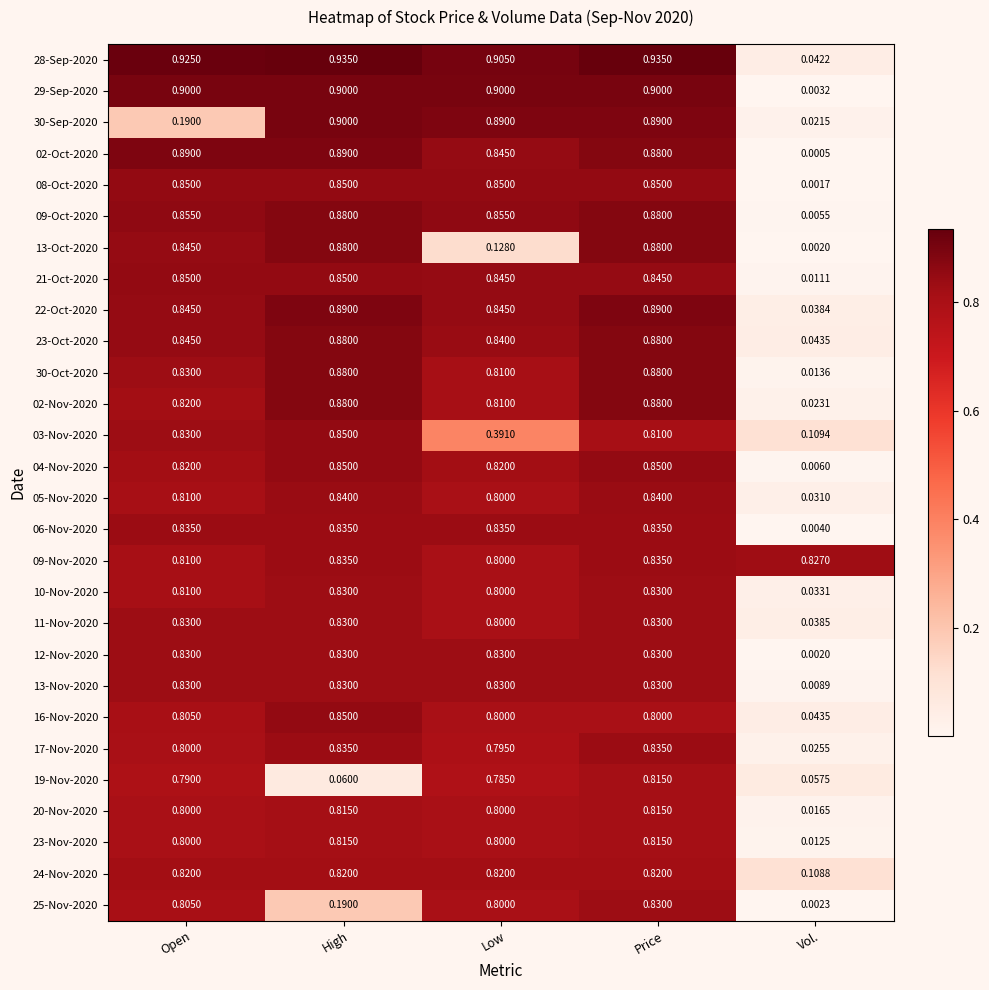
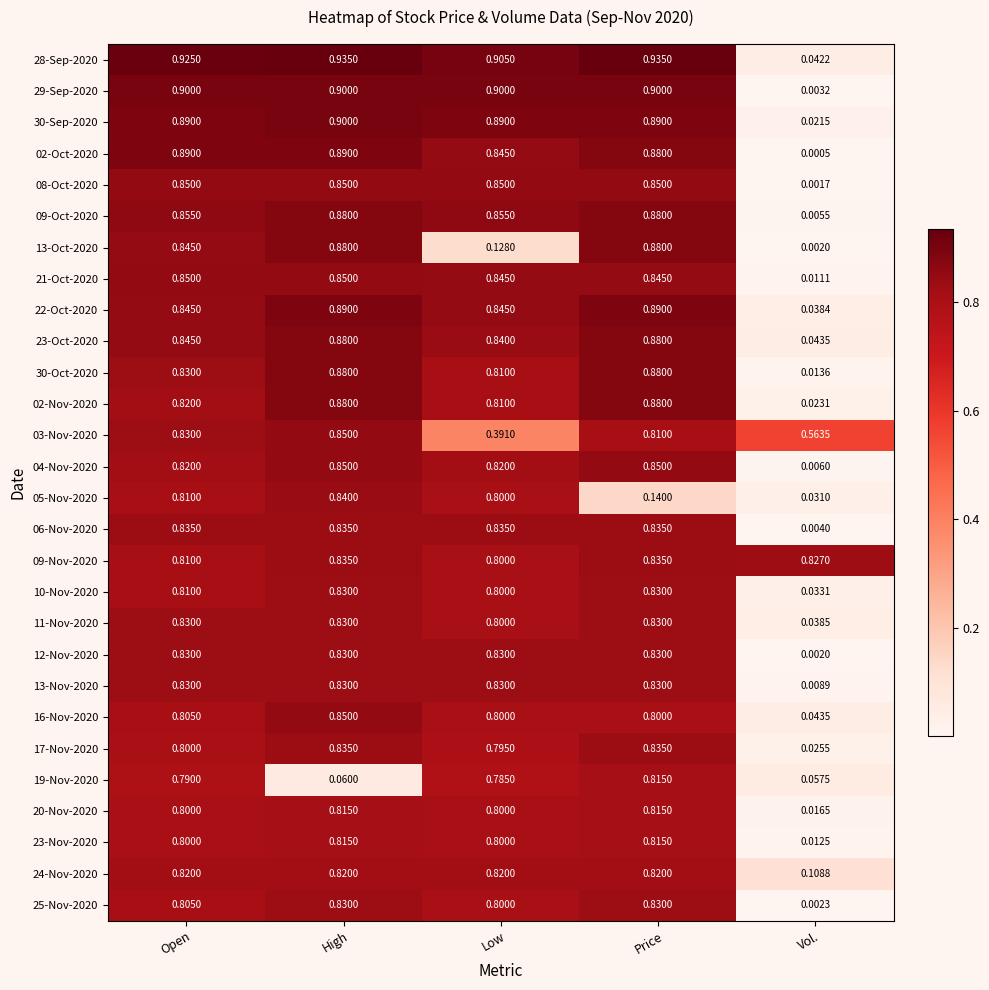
  {
    "28-Sep-2020": {
      "Open": 0.9250,
      "High": 0.9350,
      "Low": 0.9050,
      "Price": 0.9350,
      "Vol.": 0.0422
    },
    "29-Sep-2020": {
      "Open": 0.9000,
      "High": 0.9000,
      "Low": 0.9000,
      "Price": 0.9000,
      "Vol.": 0.0032
    },
    "30-Sep-2020": {
-     "Open": 0.1900,
+     "Open": 0.8900,
      "High": 0.9000,
      "Low": 0.8900,
      "Price": 0.8900,
      "Vol.": 0.0215
    },
    "02-Oct-2020": {
      "Open": 0.8900,
      "High": 0.8900,
      "Low": 0.8450,
      "Price": 0.8800,
      "Vol.": 0.0005
    },
    "08-Oct-2020": {
      "Open": 0.8500,
      "High": 0.8500,
      "Low": 0.8500,
      "Price": 0.8500,
      "Vol.": 0.0017
    },
    "09-Oct-2020": {
      "Open": 0.8550,
      "High": 0.8800,
      "Low": 0.8550,
      "Price": 0.8800,
      "Vol.": 0.0055
    },
    "13-Oct-2020": {
      "Open": 0.8450,
      "High": 0.8800,
      "Low": 0.1280,
      "Price": 0.8800,
      "Vol.": 0.0020
    },
    "21-Oct-2020": {
      "Open": 0.8500,
      "High": 0.8500,
      "Low": 0.8450,
      "Price": 0.8450,
      "Vol.": 0.0111
    },
    "22-Oct-2020": {
      "Open": 0.8450,
      "High": 0.8900,
      "Low": 0.8450,
      "Price": 0.8900,
      "Vol.": 0.0384
    },
    "23-Oct-2020": {
      "Open": 0.8450,
      "High": 0.8800,
      "Low": 0.8400,
      "Price": 0.8800,
      "Vol.": 0.0435
    },
    "30-Oct-2020": {
      "Open": 0.8300,
      "High": 0.8800,
      "Low": 0.8100,
      "Price": 0.8800,
      "Vol.": 0.0136
    },
    "02-Nov-2020": {
      "Open": 0.8200,
      "High": 0.8800,
      "Low": 0.8100,
      "Price": 0.8800,
      "Vol.": 0.0231
    },
    "03-Nov-2020": {
      "Open": 0.8300,
      "High": 0.8500,
      "Low": 0.3910,
      "Price": 0.8100,
-     "Vol.": 0.1094
+     "Vol.": 0.5635
    },
    "04-Nov-2020": {
      "Open": 0.8200,
      "High": 0.8500,
      "Low": 0.8200,
      "Price": 0.8500,
      "Vol.": 0.0060
    },
    "05-Nov-2020": {
      "Open": 0.8100,
      "High": 0.8400,
      "Low": 0.8000,
-     "Price": 0.8400,
+     "Price": 0.1400,
      "Vol.": 0.0310
    },
    "06-Nov-2020": {
      "Open": 0.8350,
      "High": 0.8350,
      "Low": 0.8350,
      "Price": 0.8350,
      "Vol.": 0.0040
    },
    "09-Nov-2020": {
      "Open": 0.8100,
      "High": 0.8350,
      "Low": 0.8000,
      "Price": 0.8350,
      "Vol.": 0.8270
    },
    "10-Nov-2020": {
      "Open": 0.8100,
      "High": 0.8300,
      "Low": 0.8000,
      "Price": 0.8300,
      "Vol.": 0.0331
    },
    "11-Nov-2020": {
      "Open": 0.8300,
      "High": 0.8300,
      "Low": 0.8000,
      "Price": 0.8300,
      "Vol.": 0.0385
    },
    "12-Nov-2020": {
      "Open": 0.8300,
      "High": 0.8300,
      "Low": 0.8300,
      "Price": 0.8300,
      "Vol.": 0.0020
    },
    "13-Nov-2020": {
      "Open": 0.8300,
      "High": 0.8300,
      "Low": 0.8300,
      "Price": 0.8300,
      "Vol.": 0.0089
    },
    "16-Nov-2020": {
      "Open": 0.8050,
      "High": 0.8500,
      "Low": 0.8000,
      "Price": 0.8000,
      "Vol.": 0.0435
    },
    "17-Nov-2020": {
      "Open": 0.8000,
      "High": 0.8350,
      "Low": 0.7950,
      "Price": 0.8350,
      "Vol.": 0.0255
    },
    "19-Nov-2020": {
      "Open": 0.7900,
      "High": 0.0600,
      "Low": 0.7850,
      "Price": 0.8150,
      "Vol.": 0.0575
    },
    "20-Nov-2020": {
      "Open": 0.8000,
      "High": 0.8150,
      "Low": 0.8000,
      "Price": 0.8150,
      "Vol.": 0.0165
    },
    "23-Nov-2020": {
      "Open": 0.8000,
      "High": 0.8150,
      "Low": 0.8000,
      "Price": 0.8150,
      "Vol.": 0.0125
    },
    "24-Nov-2020": {
      "Open": 0.8200,
      "High": 0.8200,
      "Low": 0.8200,
      "Price": 0.8200,
      "Vol.": 0.1088
    },
    "25-Nov-2020": {
      "Open": 0.8050,
-     "High": 0.1900,
+     "High": 0.8300,
      "Low": 0.8000,
      "Price": 0.8300,
      "Vol.": 0.0023
    }
  }
